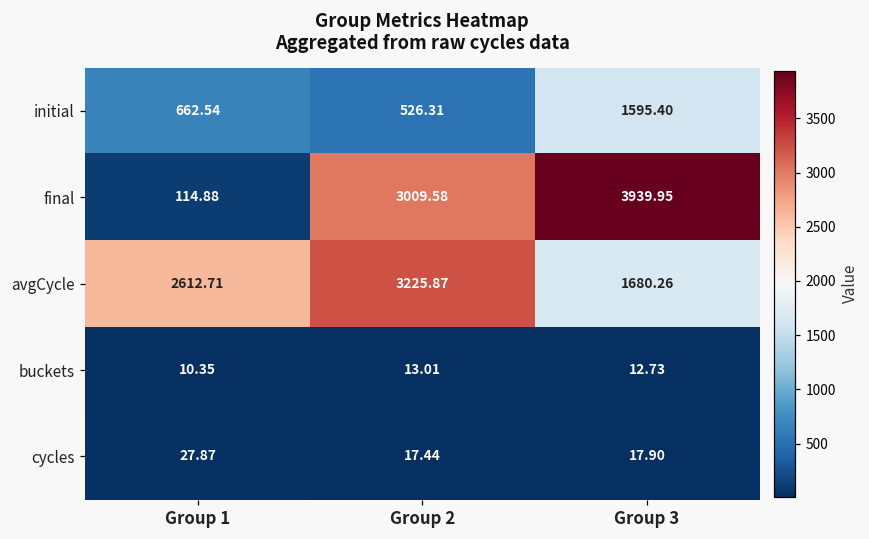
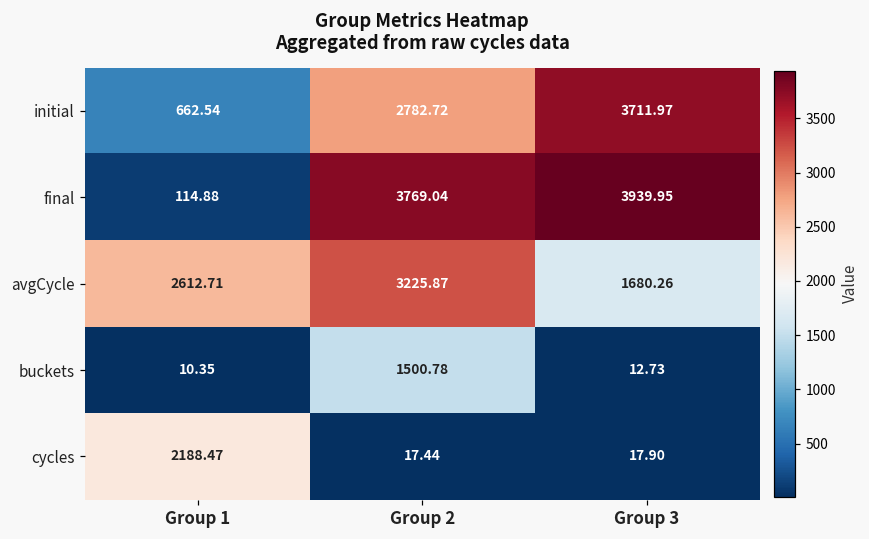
  {
    "initial": {
      "Group 1": 662.54,
-     "Group 2": 526.31,
-     "Group 3": 1595.40
+     "Group 2": 2782.72,
+     "Group 3": 3711.97
    },
    "final": {
      "Group 1": 114.88,
-     "Group 2": 3009.58,
+     "Group 2": 3769.04,
      "Group 3": 3939.95
    },
    "avgCycle": {
      "Group 1": 2612.71,
      "Group 2": 3225.87,
      "Group 3": 1680.26
    },
    "buckets": {
      "Group 1": 10.35,
-     "Group 2": 13.01,
+     "Group 2": 1500.78,
      "Group 3": 12.73
    },
    "cycles": {
-     "Group 1": 27.87,
+     "Group 1": 2188.47,
      "Group 2": 17.44,
      "Group 3": 17.90
    }
  }
